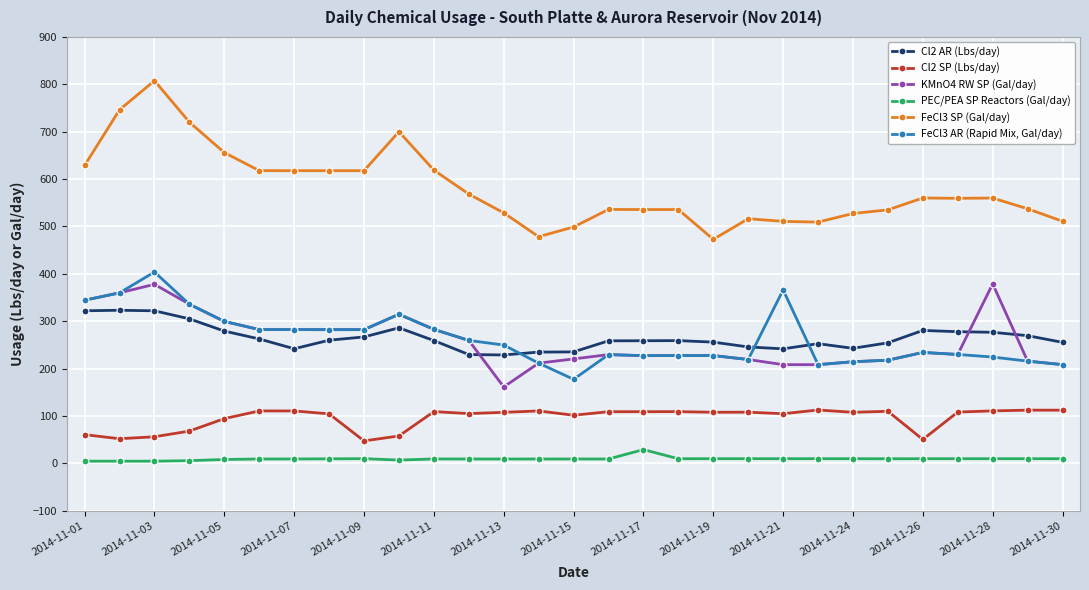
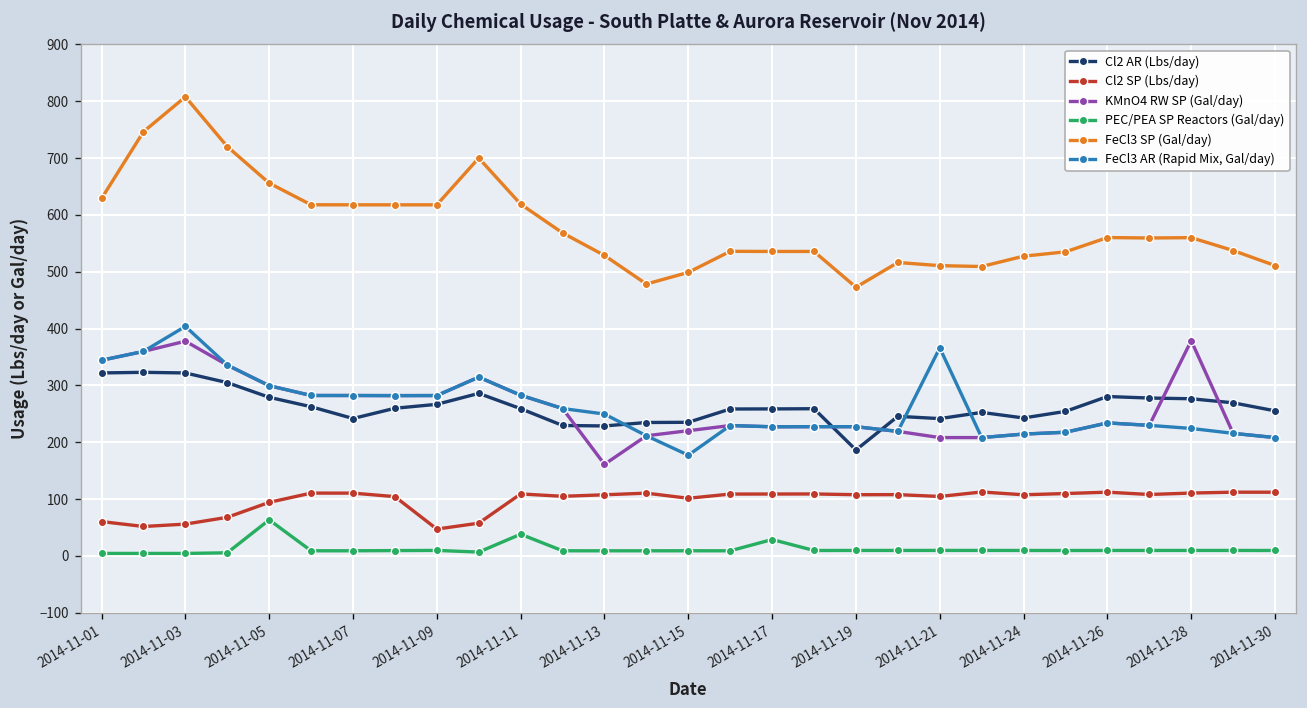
  {
    "Cl2 AR (Lbs/day)": {
      "2014-11-01": 320,
      "2014-11-03": 320,
      "2014-11-05": 280,
      "2014-11-07": 240,
      "2014-11-09": 270,
      "2014-11-11": 260,
      "2014-11-13": 230,
      "2014-11-15": 240,
      "2014-11-17": 260,
-     "2014-11-19": 260,
+     "2014-11-19": 190,
      "2014-11-21": 240,
      "2014-11-24": 240,
      "2014-11-26": 280,
      "2014-11-28": 280,
      "2014-11-30": 260
    },
    "Cl2 SP (Lbs/day)": {
      "2014-11-01": 60,
      "2014-11-03": 60,
      "2014-11-05": 90,
      "2014-11-07": 110,
      "2014-11-09": 50,
      "2014-11-11": 110,
      "2014-11-13": 110,
      "2014-11-15": 100,
      "2014-11-17": 110,
      "2014-11-19": 110,
      "2014-11-21": 100,
      "2014-11-24": 110,
-     "2014-11-26": 50,
+     "2014-11-26": 110,
      "2014-11-28": 110,
      "2014-11-30": 110
    },
    "KMnO4 RW SP (Gal/day)": {
      "2014-11-03": 380,
      "2014-11-13": 160,
      "2014-11-15": 220,
      "2014-11-21": 210,
      "2014-11-28": 380
    },
    "PEC/PEA SP Reactors (Gal/day)": {
      "2014-11-01": 0,
      "2014-11-03": 0,
-     "2014-11-05": 10,
+     "2014-11-05": 60,
      "2014-11-07": 10,
      "2014-11-09": 10,
-     "2014-11-11": 10,
+     "2014-11-11": 40,
      "2014-11-13": 10,
      "2014-11-15": 10,
      "2014-11-17": 30,
      "2014-11-19": 10,
      "2014-11-21": 10,
      "2014-11-24": 10,
      "2014-11-26": 10,
      "2014-11-28": 10,
      "2014-11-30": 10
    },
    "FeCl3 SP (Gal/day)": {
      "2014-11-01": 630,
      "2014-11-03": 810,
      "2014-11-05": 660,
      "2014-11-07": 620,
      "2014-11-09": 620,
      "2014-11-11": 620,
      "2014-11-13": 530,
      "2014-11-15": 500,
      "2014-11-17": 540,
      "2014-11-19": 470,
      "2014-11-21": 510,
      "2014-11-24": 530,
      "2014-11-26": 560,
      "2014-11-28": 560,
      "2014-11-30": 510
    },
    "FeCl3 AR (Rapid Mix, Gal/day)": {
      "2014-11-03": 400,
      "2014-11-13": 250,
      "2014-11-15": 180,
      "2014-11-21": 370,
      "2014-11-28": 220
    }
  }
